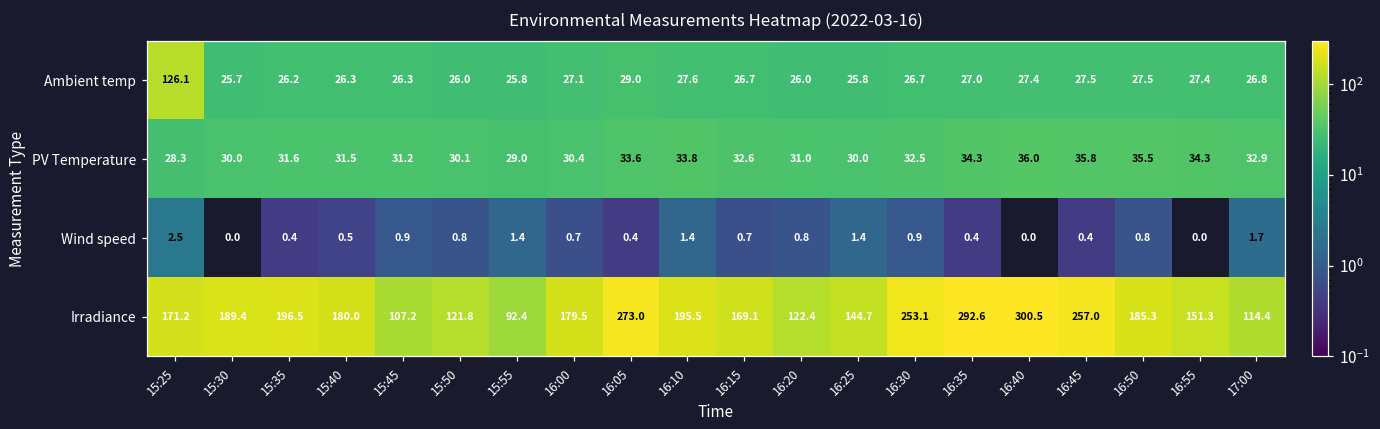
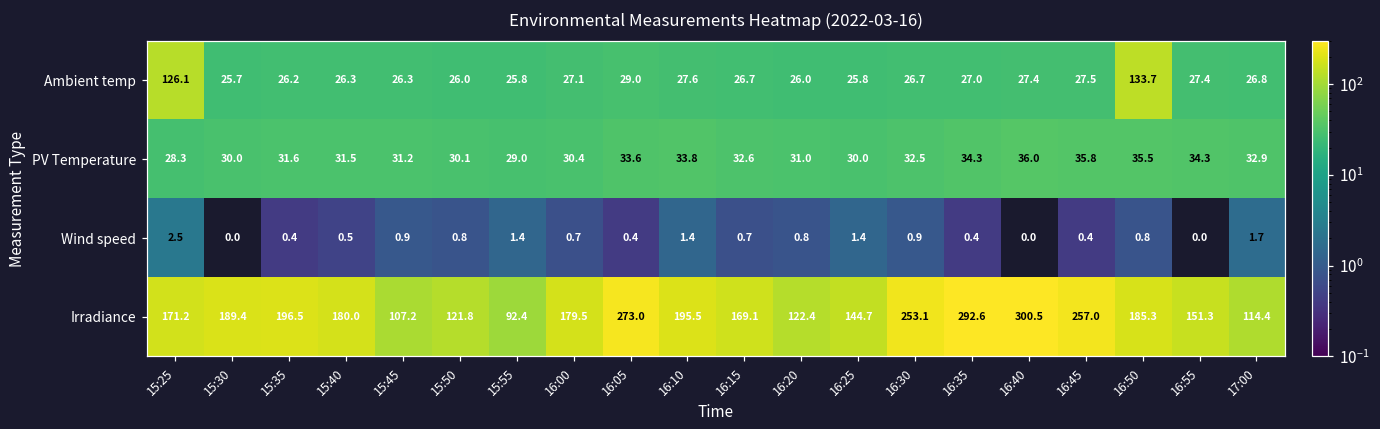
  {
    "Ambient temp": {
      "15:25": 126.1,
      "15:30": 25.7,
      "15:35": 26.2,
      "15:40": 26.3,
      "15:45": 26.3,
      "15:50": 26.0,
      "15:55": 25.8,
      "16:00": 27.1,
      "16:05": 29.0,
      "16:10": 27.6,
      "16:15": 26.7,
      "16:20": 26.0,
      "16:25": 25.8,
      "16:30": 26.7,
      "16:35": 27.0,
      "16:40": 27.4,
      "16:45": 27.5,
-     "16:50": 27.5,
+     "16:50": 133.7,
      "16:55": 27.4,
      "17:00": 26.8
    },
    "PV Temperature": {
      "15:25": 28.3,
      "15:30": 30.0,
      "15:35": 31.6,
      "15:40": 31.5,
      "15:45": 31.2,
      "15:50": 30.1,
      "15:55": 29.0,
      "16:00": 30.4,
      "16:05": 33.6,
      "16:10": 33.8,
      "16:15": 32.6,
      "16:20": 31.0,
      "16:25": 30.0,
      "16:30": 32.5,
      "16:35": 34.3,
      "16:40": 36.0,
      "16:45": 35.8,
      "16:50": 35.5,
      "16:55": 34.3,
      "17:00": 32.9
    },
    "Wind speed": {
      "15:25": 2.5,
      "15:30": 0.0,
      "15:35": 0.4,
      "15:40": 0.5,
      "15:45": 0.9,
      "15:50": 0.8,
      "15:55": 1.4,
      "16:00": 0.7,
      "16:05": 0.4,
      "16:10": 1.4,
      "16:15": 0.7,
      "16:20": 0.8,
      "16:25": 1.4,
      "16:30": 0.9,
      "16:35": 0.4,
      "16:40": 0.0,
      "16:45": 0.4,
      "16:50": 0.8,
      "16:55": 0.0,
      "17:00": 1.7
    },
    "Irradiance": {
      "15:25": 171.2,
      "15:30": 189.4,
      "15:35": 196.5,
      "15:40": 180.0,
      "15:45": 107.2,
      "15:50": 121.8,
      "15:55": 92.4,
      "16:00": 179.5,
      "16:05": 273.0,
      "16:10": 195.5,
      "16:15": 169.1,
      "16:20": 122.4,
      "16:25": 144.7,
      "16:30": 253.1,
      "16:35": 292.6,
      "16:40": 300.5,
      "16:45": 257.0,
      "16:50": 185.3,
      "16:55": 151.3,
      "17:00": 114.4
    }
  }
